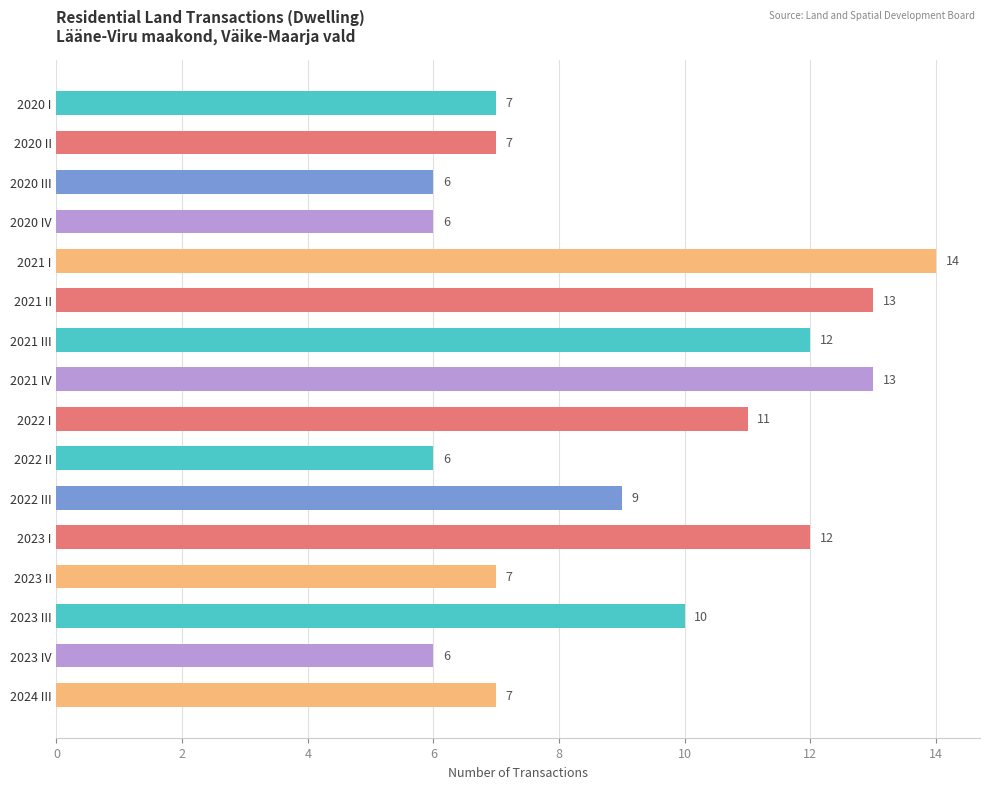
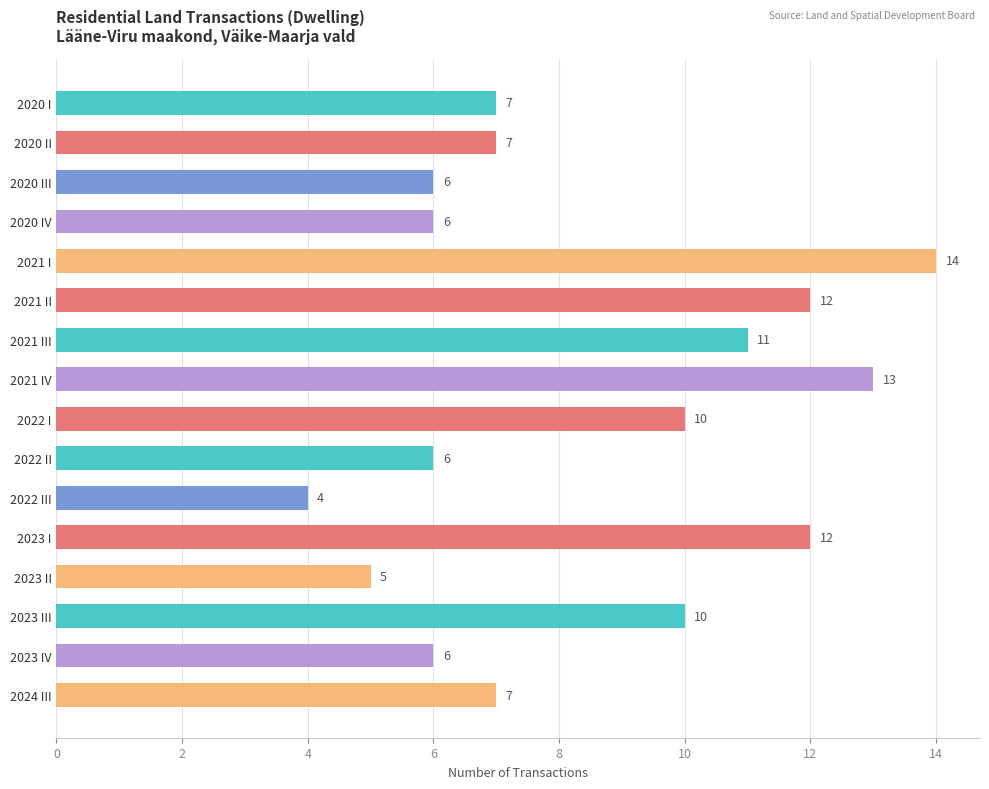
  {
    "2020 I": 7,
    "2020 II": 7,
    "2020 III": 6,
    "2020 IV": 6,
    "2021 I": 14,
-   "2021 II": 13,
-   "2021 III": 12,
+   "2021 II": 12,
+   "2021 III": 11,
    "2021 IV": 13,
-   "2022 I": 11,
+   "2022 I": 10,
    "2022 II": 6,
-   "2022 III": 9,
+   "2022 III": 4,
    "2023 I": 12,
-   "2023 II": 7,
+   "2023 II": 5,
    "2023 III": 10,
    "2023 IV": 6,
    "2024 III": 7
  }
